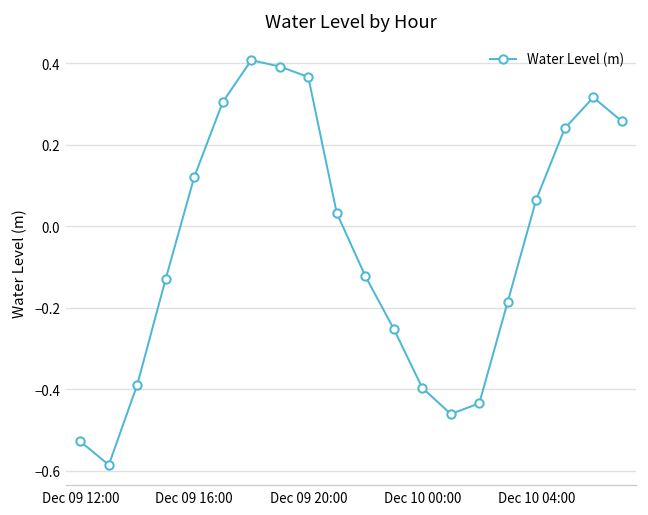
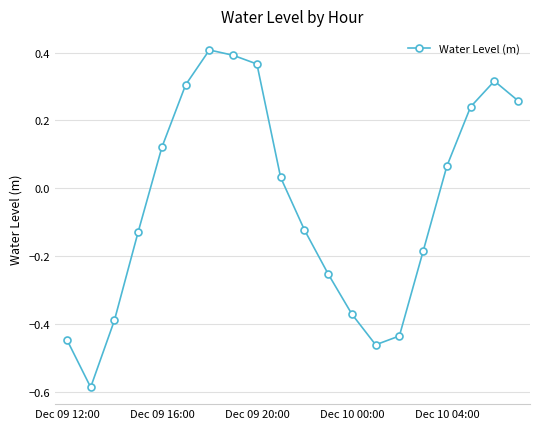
  {
-   "Dec 09 12:00": -0.53,
+   "Dec 09 12:00": -0.45,
    "Dec 09 16:00": 0.12,
    "Dec 09 20:00": 0.37,
-   "Dec 10 00:00": -0.40,
+   "Dec 10 00:00": -0.37,
    "Dec 10 04:00": 0.07
  }
